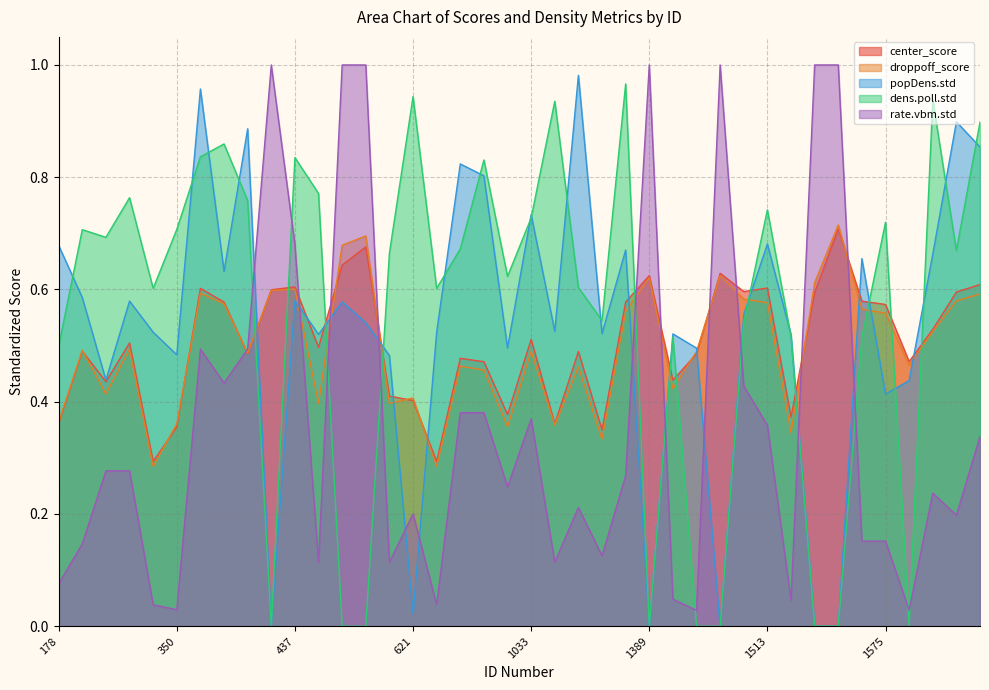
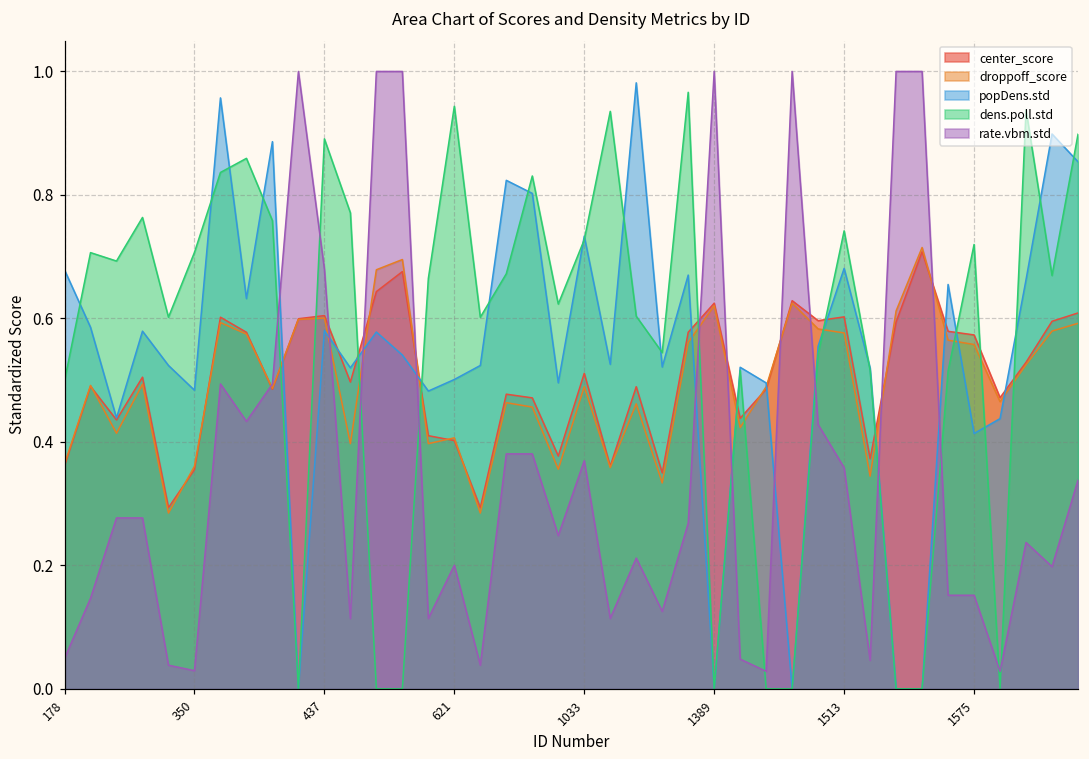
  {
    "popDens.std": {
      "178": 0.68,
      "350": 0.48,
      "437": 0.58,
-     "621": 0.02,
+     "621": 0.50,
      "1033": 0.73,
      "1513": 0.68,
      "1575": 0.41
    },
    "dens.poll.std": {
      "178": 0.50,
      "350": 0.71,
-     "437": 0.84,
+     "437": 0.89,
      "621": 0.94,
      "1033": 0.73,
      "1513": 0.74,
      "1575": 0.72
    },
    "rate.vbm.std": {
-     "178": 0.08,
+     "178": 0.05,
      "350": 0.03,
      "437": 0.68,
      "621": 0.20,
      "1033": 0.37,
      "1389": 1.00,
      "1513": 0.36,
      "1575": 0.15
    }
  }
